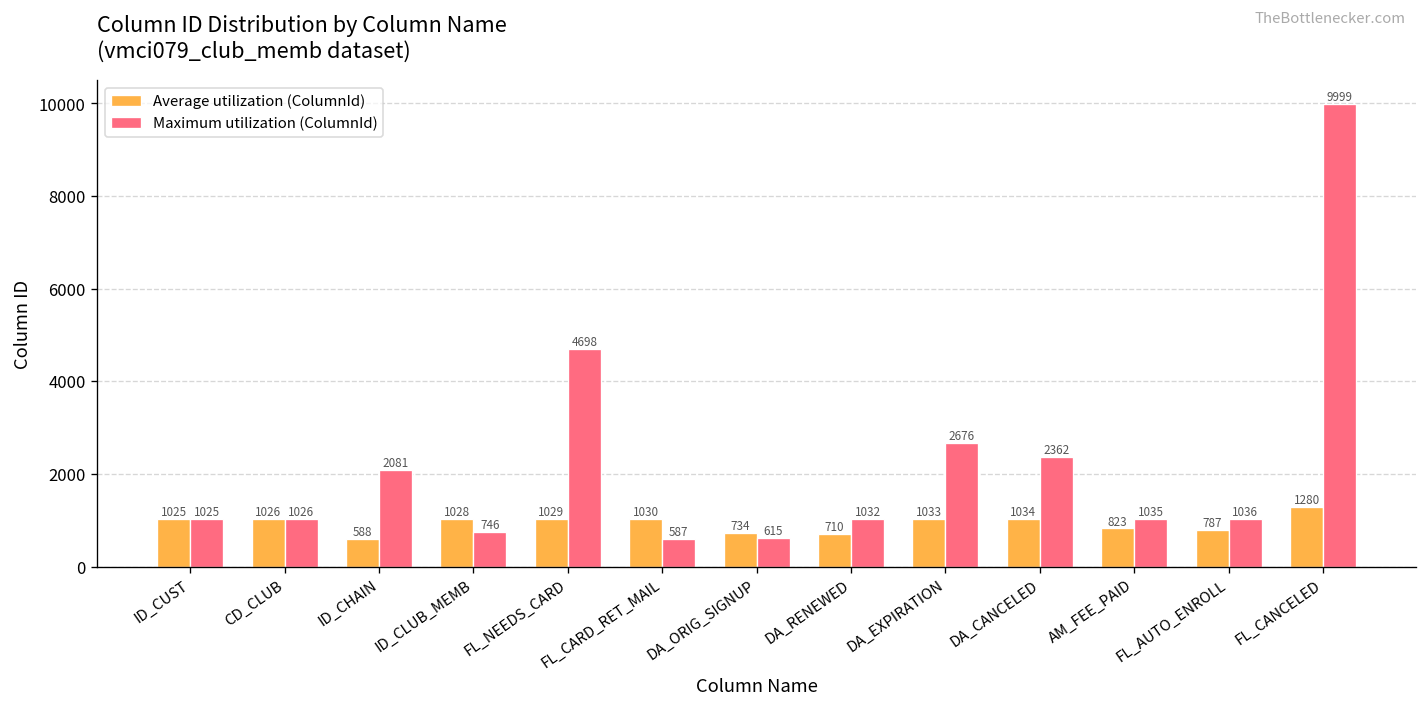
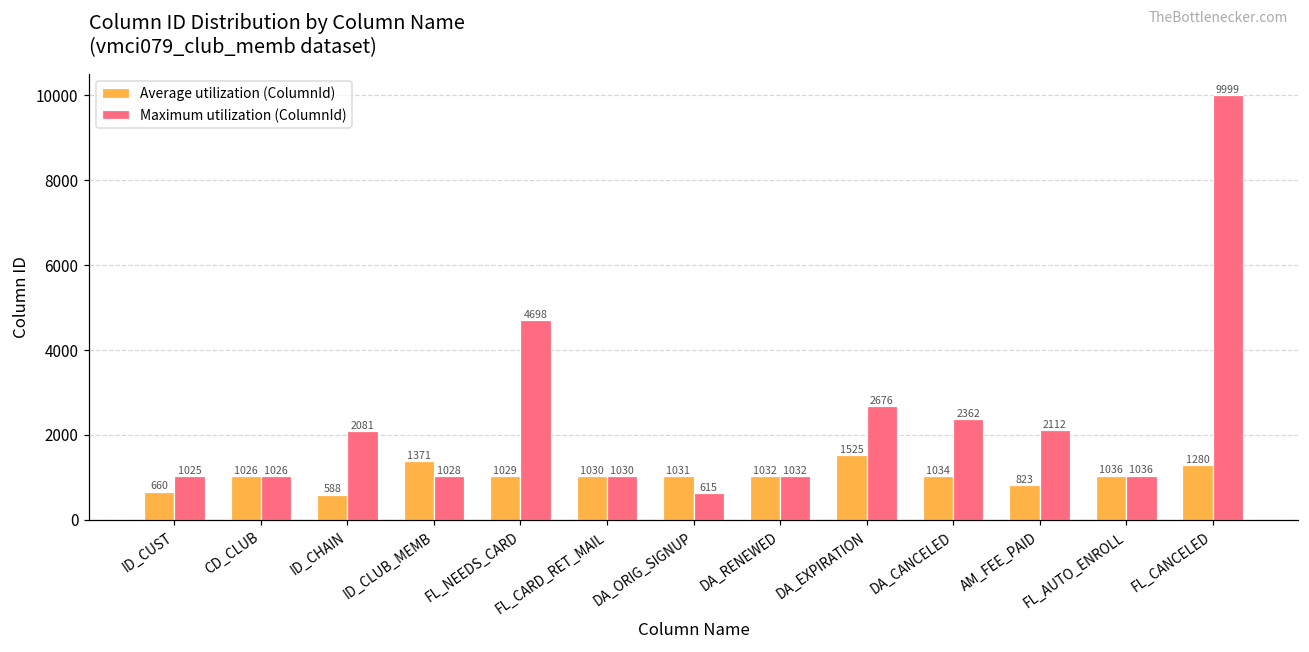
  {
    "Average utilization (ColumnId)": {
-     "ID_CUST": 1025,
+     "ID_CUST": 660,
      "CD_CLUB": 1026,
      "ID_CHAIN": 588,
-     "ID_CLUB_MEMB": 1028,
+     "ID_CLUB_MEMB": 1371,
      "FL_NEEDS_CARD": 1029,
      "FL_CARD_RET_MAIL": 1030,
-     "DA_ORIG_SIGNUP": 734,
-     "DA_RENEWED": 710,
-     "DA_EXPIRATION": 1033,
+     "DA_ORIG_SIGNUP": 1031,
+     "DA_RENEWED": 1032,
+     "DA_EXPIRATION": 1525,
      "DA_CANCELED": 1034,
      "AM_FEE_PAID": 823,
-     "FL_AUTO_ENROLL": 787,
+     "FL_AUTO_ENROLL": 1036,
      "FL_CANCELED": 1280
    },
    "Maximum utilization (ColumnId)": {
      "ID_CUST": 1025,
      "CD_CLUB": 1026,
      "ID_CHAIN": 2081,
-     "ID_CLUB_MEMB": 746,
+     "ID_CLUB_MEMB": 1028,
      "FL_NEEDS_CARD": 4698,
-     "FL_CARD_RET_MAIL": 587,
+     "FL_CARD_RET_MAIL": 1030,
      "DA_ORIG_SIGNUP": 615,
      "DA_RENEWED": 1032,
      "DA_EXPIRATION": 2676,
      "DA_CANCELED": 2362,
-     "AM_FEE_PAID": 1035,
+     "AM_FEE_PAID": 2112,
      "FL_AUTO_ENROLL": 1036,
      "FL_CANCELED": 9999
    }
  }
